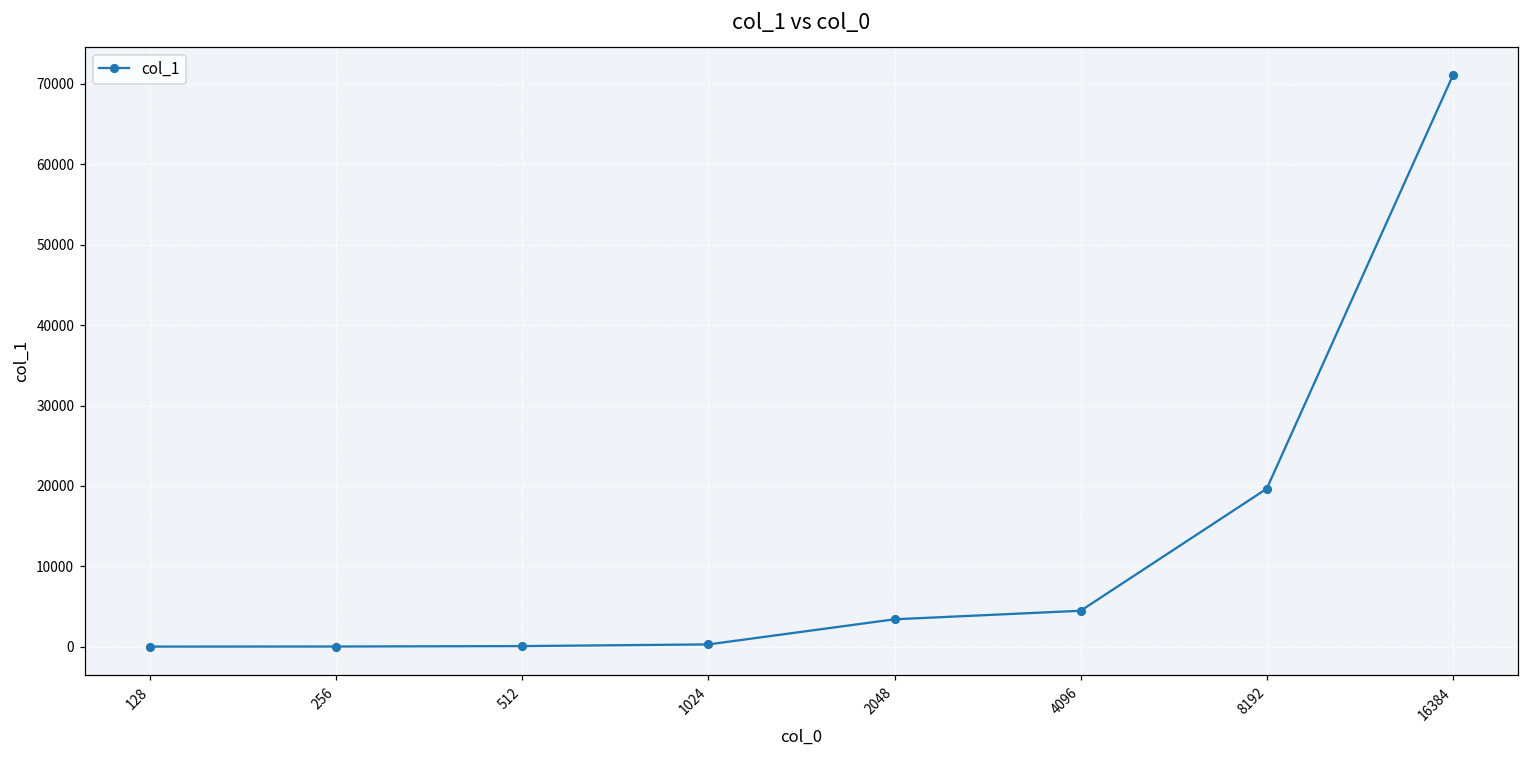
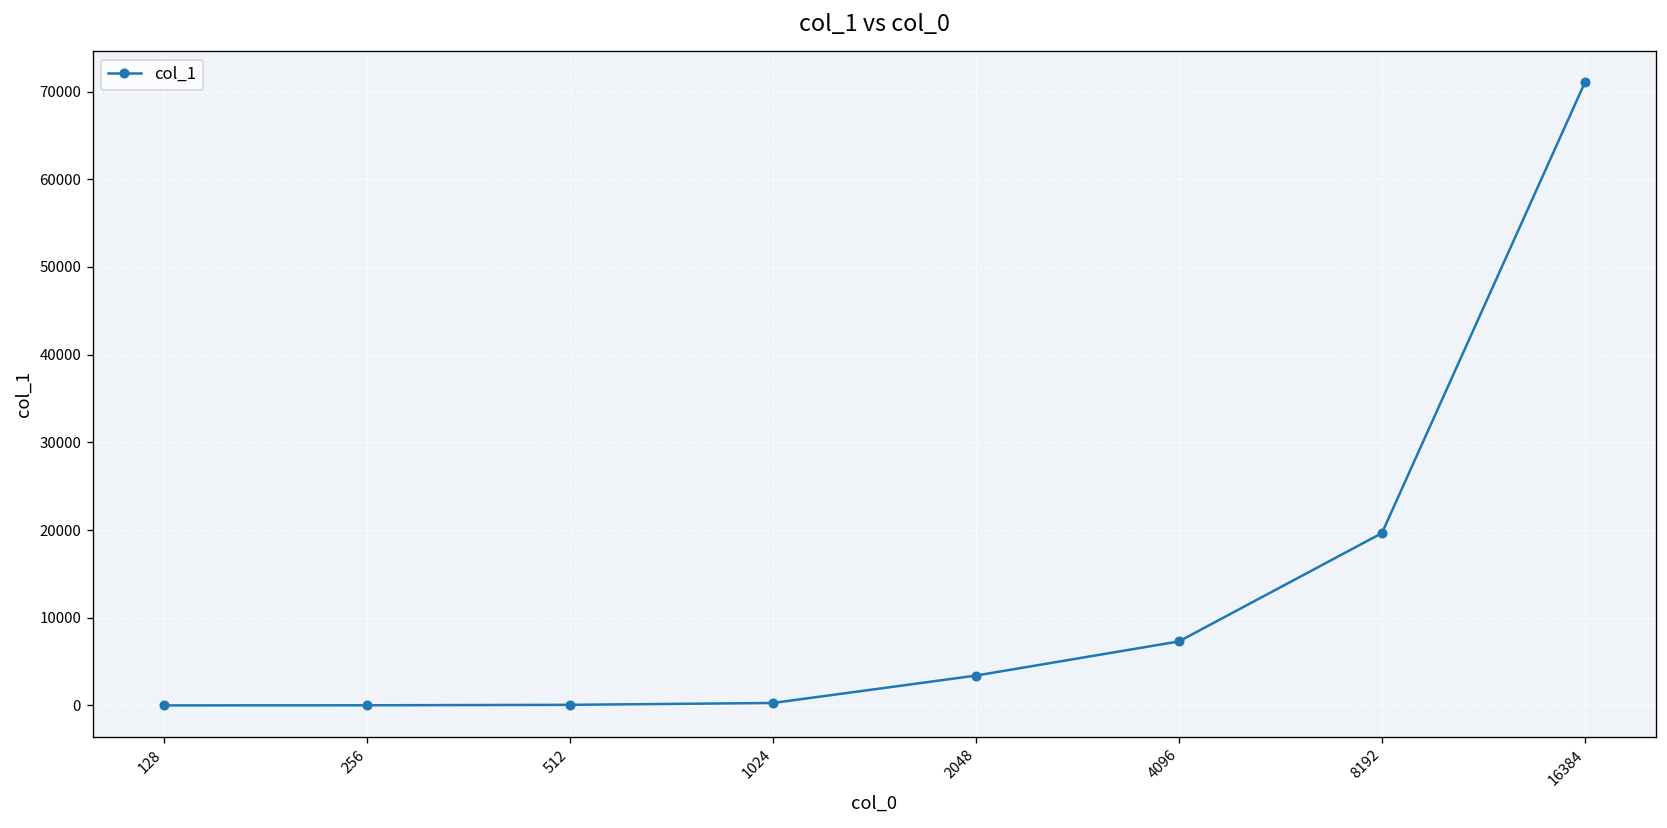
  {
    "128": 0,
    "256": 0,
    "512": 0,
    "1024": 0,
    "2048": 3000,
-   "4096": 4000,
+   "4096": 7000,
    "8192": 20000,
    "16384": 71000
  }
